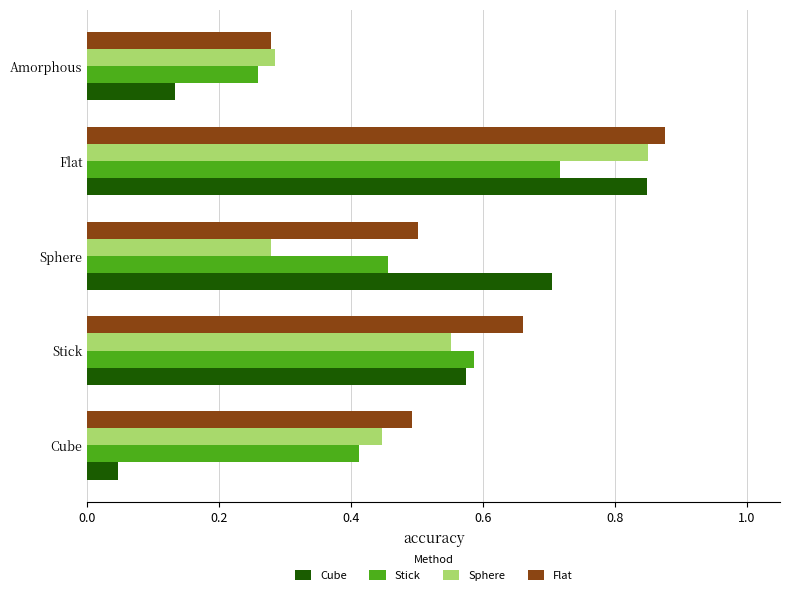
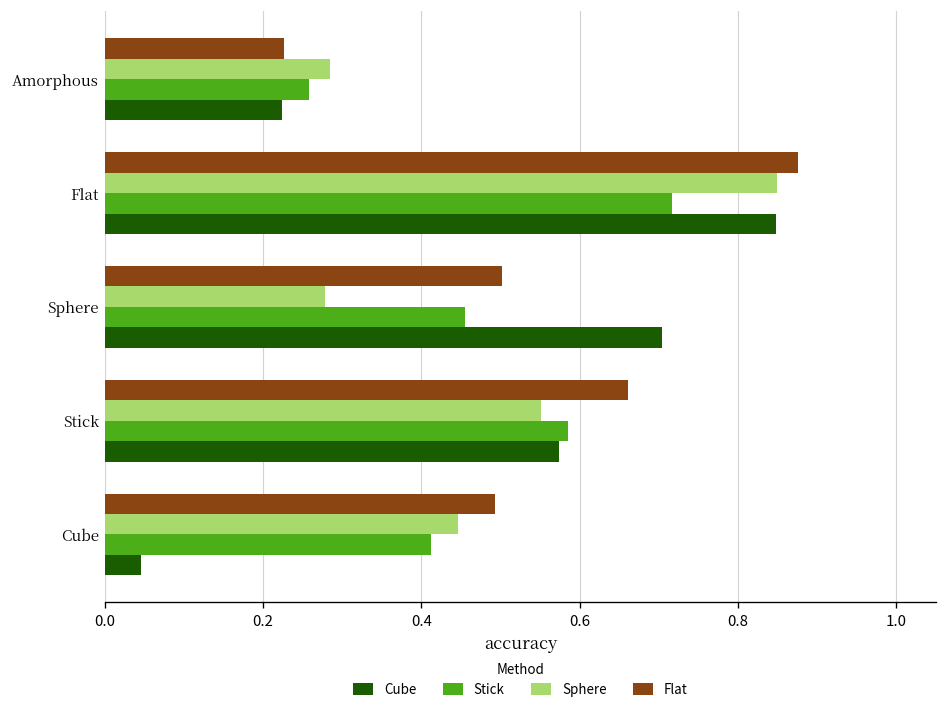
  {
    "Cube": {
-     "Amorphous": 0.13,
+     "Amorphous": 0.22,
      "Flat": 0.85,
      "Sphere": 0.70,
      "Stick": 0.57,
      "Cube": 0.05
    },
    "Stick": {
      "Amorphous": 0.26,
      "Flat": 0.72,
      "Sphere": 0.46,
      "Stick": 0.59,
      "Cube": 0.41
    },
    "Sphere": {
      "Amorphous": 0.28,
      "Flat": 0.85,
      "Sphere": 0.28,
      "Stick": 0.55,
      "Cube": 0.45
    },
    "Flat": {
-     "Amorphous": 0.28,
+     "Amorphous": 0.23,
      "Flat": 0.88,
      "Sphere": 0.50,
      "Stick": 0.66,
      "Cube": 0.49
    }
  }
